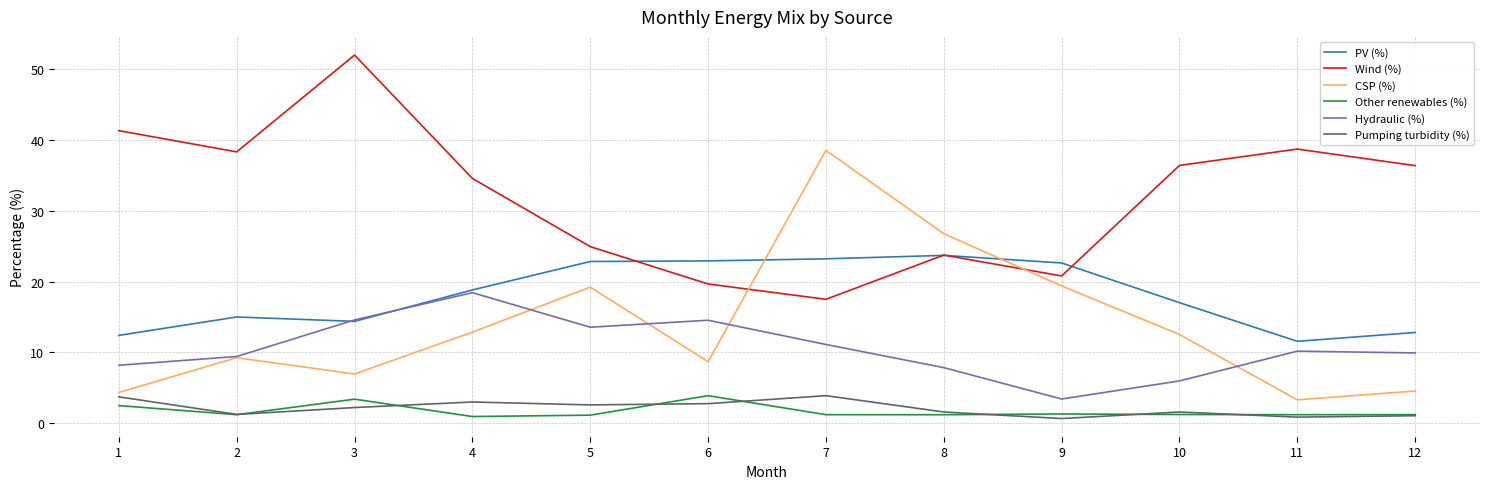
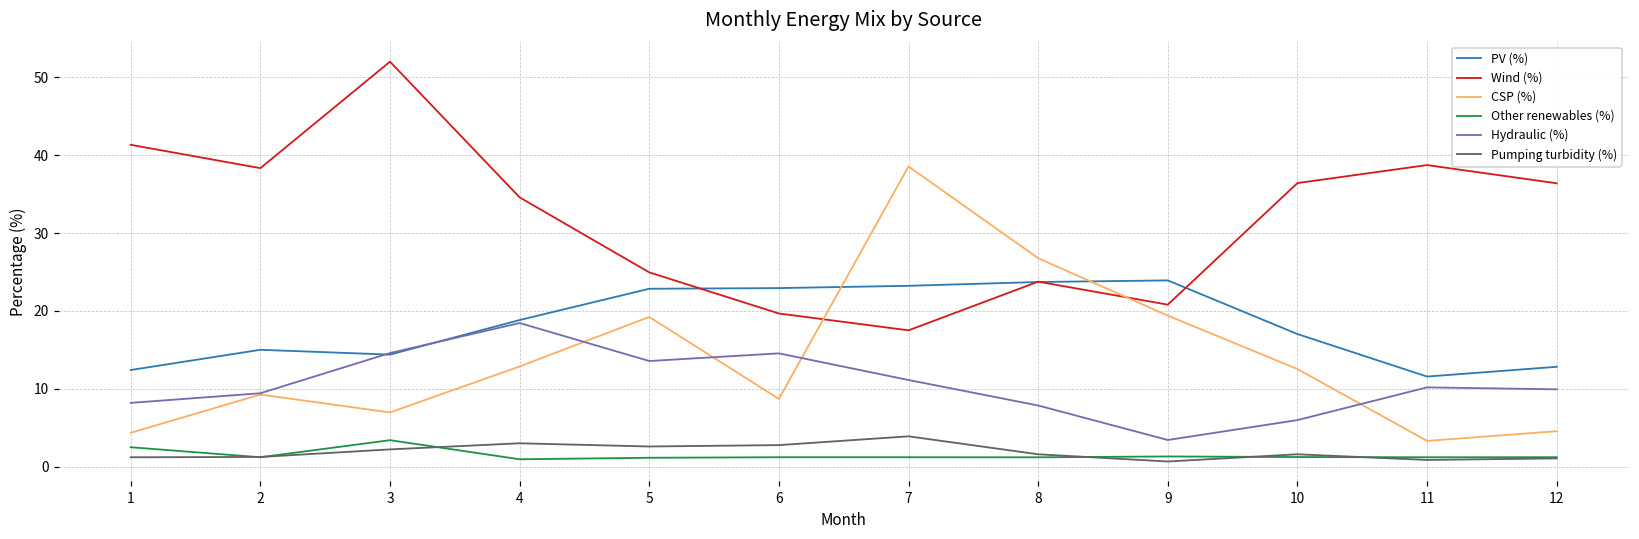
  {
    "PV (%)": {
      "1": 12,
      "2": 15,
      "4": 19,
      "5": 23,
      "6": 23,
      "7": 23,
-     "9": 23,
+     "9": 24,
      "10": 17,
      "11": 12,
      "12": 13
    },
    "Wind (%)": {
      "1": 41,
      "2": 38,
      "3": 52,
      "4": 35,
      "5": 25,
      "6": 20,
      "7": 17,
      "9": 21,
      "10": 36,
      "11": 39,
      "12": 36
    },
    "CSP (%)": {
      "1": 4,
      "3": 7,
      "4": 13,
      "5": 19,
      "6": 9,
      "7": 39,
      "8": 27,
      "9": 19,
      "10": 13,
      "11": 3,
      "12": 5
    },
    "Other renewables (%)": {
      "1": 2,
      "3": 3,
      "4": 1,
      "5": 1,
-     "6": 4,
+     "6": 1,
      "7": 1,
      "8": 1,
      "9": 1
    },
    "Hydraulic (%)": {
      "1": 8,
      "4": 18,
      "5": 14,
      "6": 15,
      "7": 11,
      "8": 8,
      "9": 3,
      "10": 6,
      "11": 10,
      "12": 10
    },
    "Pumping turbidity (%)": {
-     "1": 4,
+     "1": 1,
      "3": 2,
      "4": 3,
      "5": 3,
      "6": 3,
      "7": 4,
      "8": 2,
      "9": 1
    }
  }
